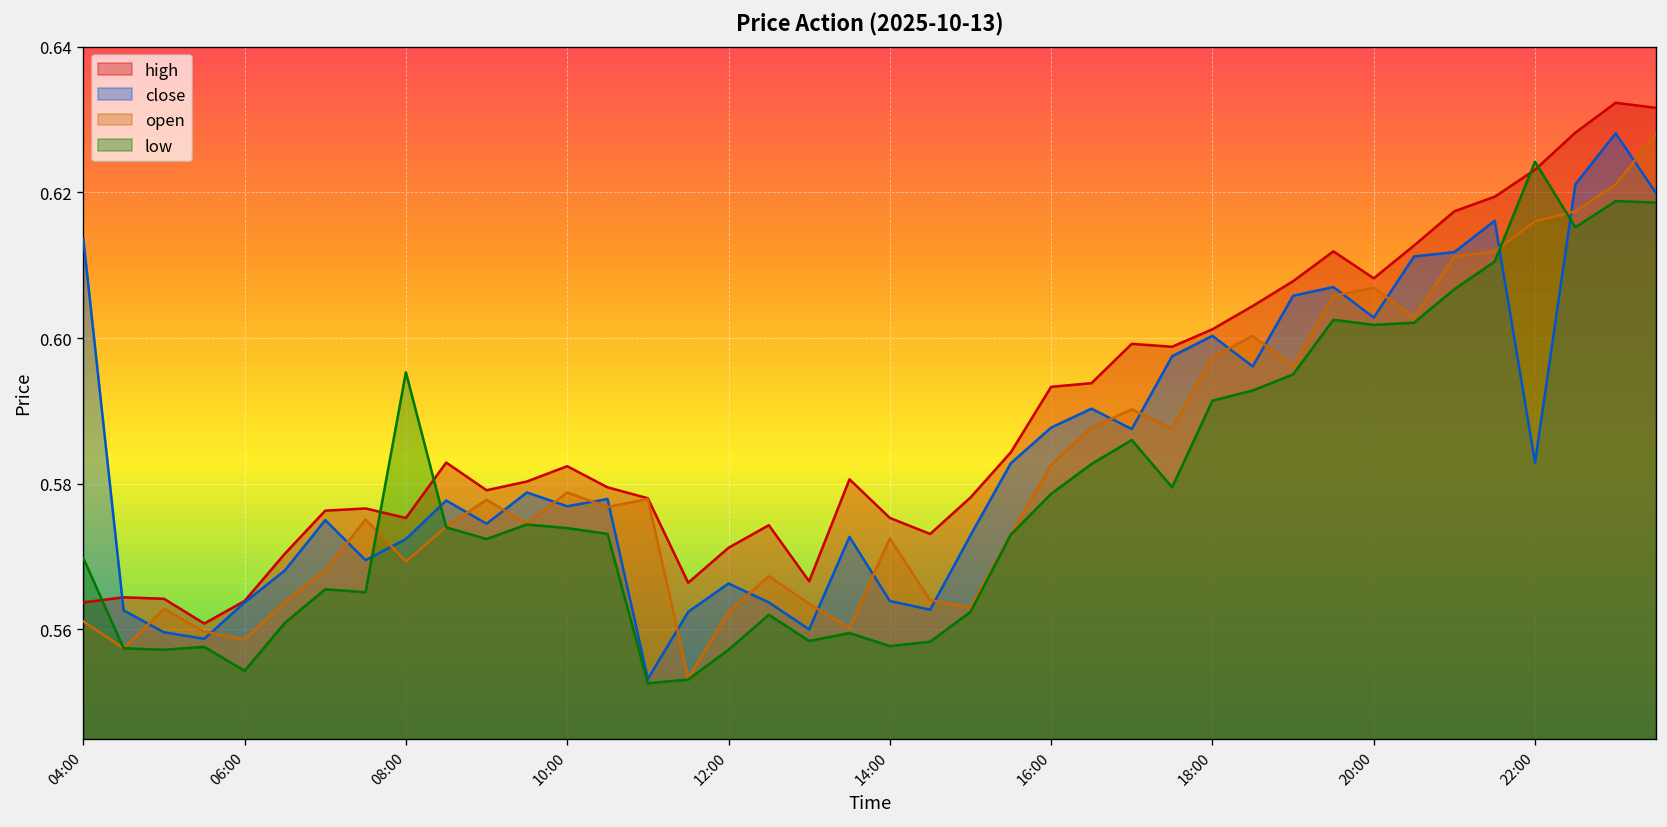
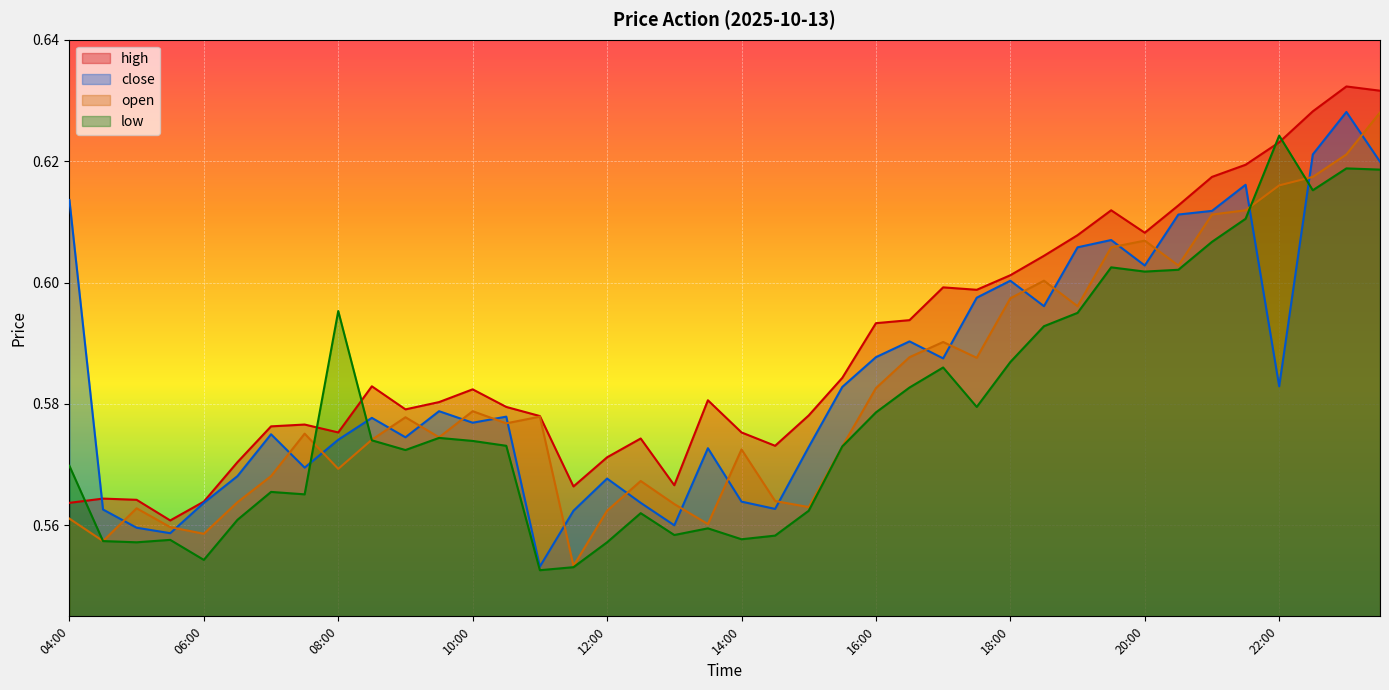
  {
    "close": {
      "04:00": 0.614,
-     "08:00": 0.572,
+     "08:00": 0.574,
      "10:00": 0.577,
-     "12:00": 0.566,
+     "12:00": 0.568,
      "14:00": 0.564,
      "16:00": 0.588,
      "18:00": 0.600,
      "20:00": 0.603,
      "22:00": 0.583
    },
    "low": {
      "04:00": 0.570,
      "06:00": 0.554,
      "08:00": 0.595,
      "10:00": 0.574,
      "12:00": 0.557,
      "14:00": 0.558,
      "16:00": 0.579,
-     "18:00": 0.591,
+     "18:00": 0.587,
      "20:00": 0.602,
      "22:00": 0.624
    }
  }
